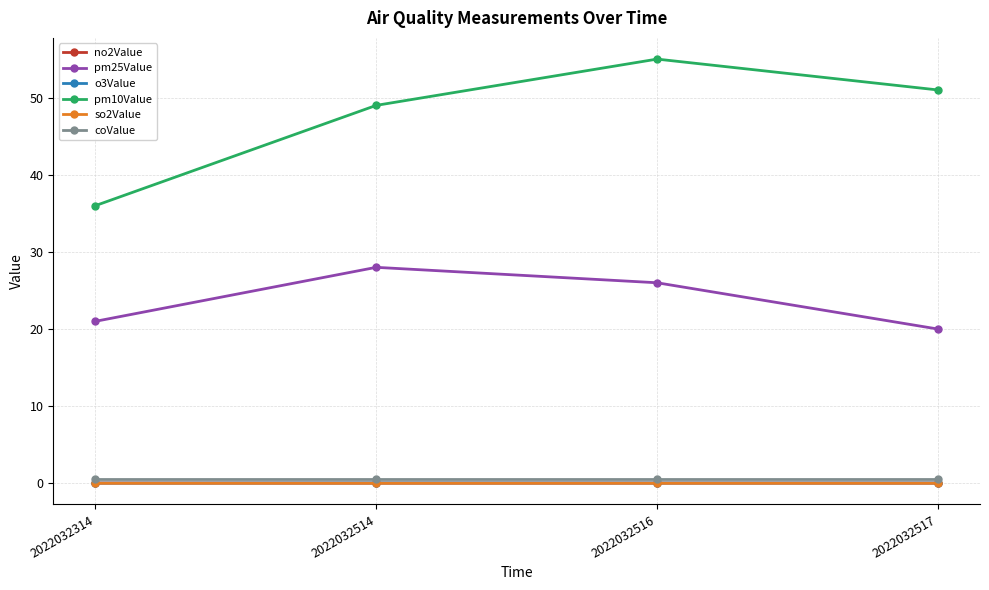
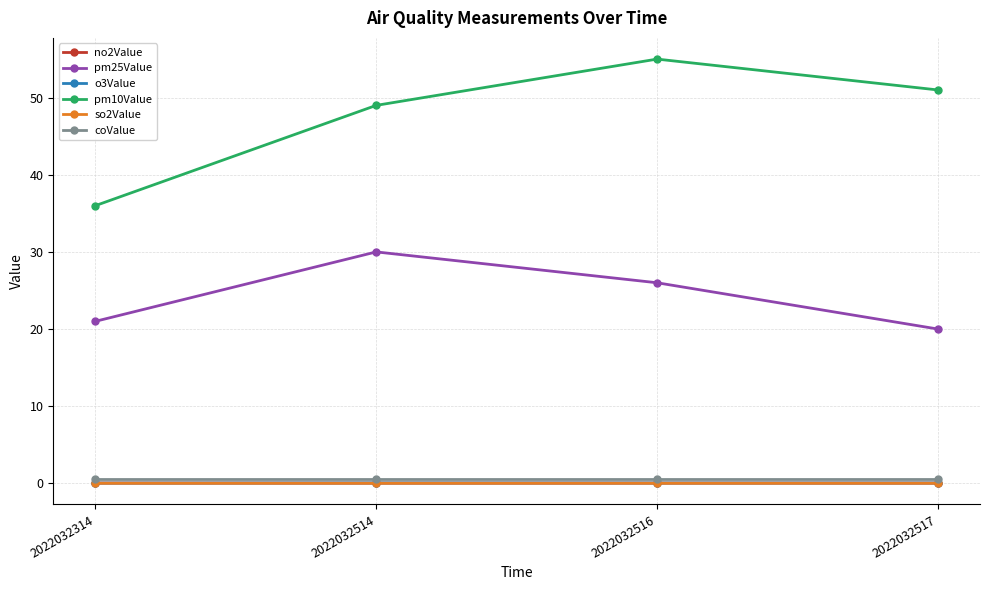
  {
    "so2Value": {
      "2022032314": 0,
      "2022032514": 0,
      "2022032516": 0,
      "2022032517": 0
    },
    "pm25Value": {
      "2022032314": 21,
-     "2022032514": 28,
+     "2022032514": 30,
      "2022032516": 26,
      "2022032517": 20
    },
    "pm10Value": {
      "2022032314": 36,
      "2022032514": 49,
      "2022032516": 55,
      "2022032517": 51
    },
    "coValue": {
      "2022032314": 1,
      "2022032514": 1,
      "2022032516": 1,
      "2022032517": 1
    }
  }
